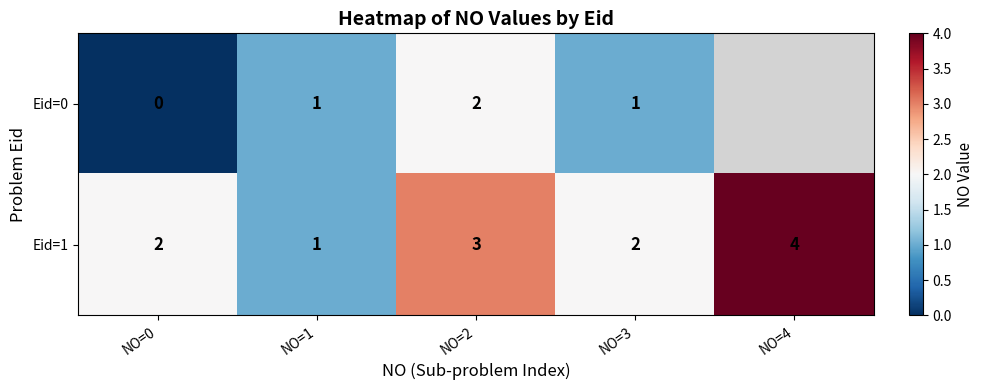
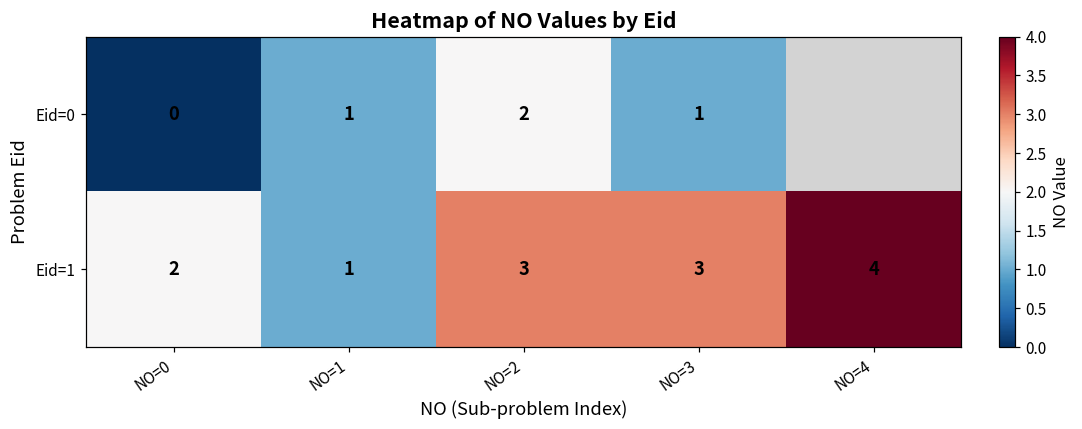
  {
    "Eid=0": {
      "NO=0": 0,
      "NO=1": 1,
      "NO=2": 2,
      "NO=3": 1
    },
    "Eid=1": {
      "NO=0": 2,
      "NO=1": 1,
      "NO=2": 3,
-     "NO=3": 2,
+     "NO=3": 3,
      "NO=4": 4
    }
  }
